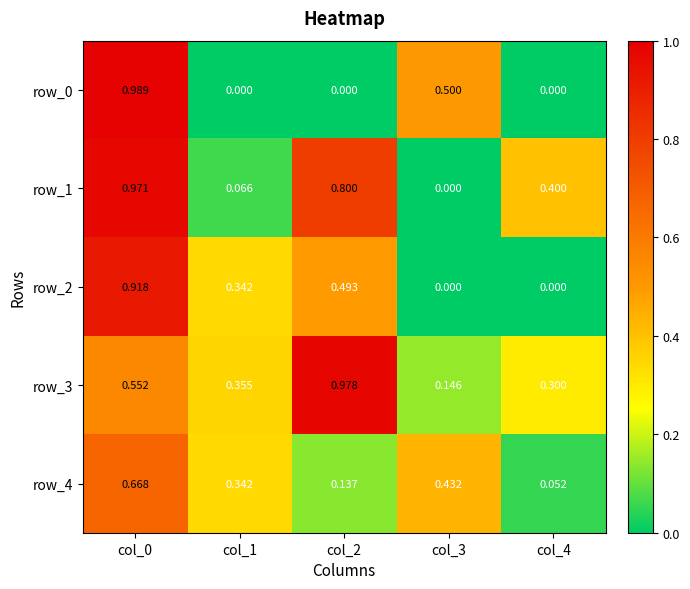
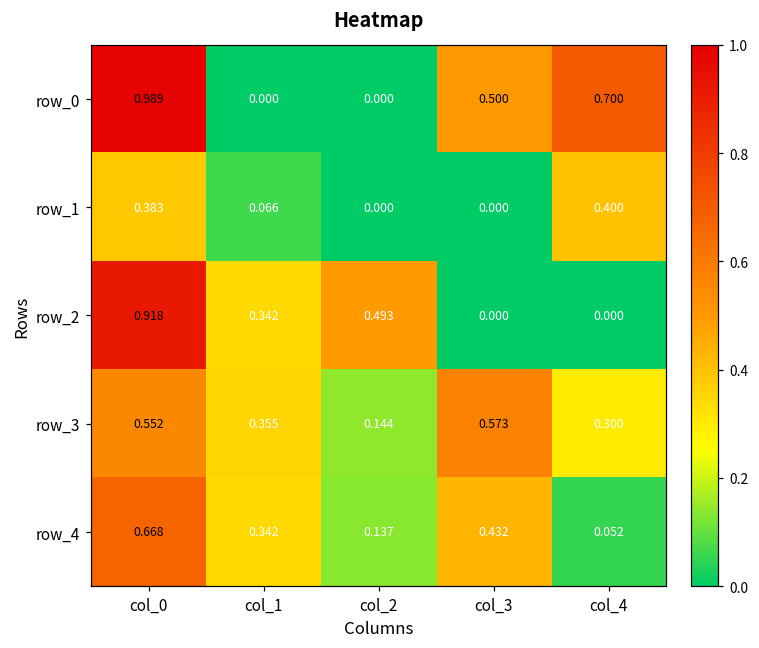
  {
    "row_0": {
      "col_0": 0.989,
      "col_1": 0.000,
      "col_2": 0.000,
      "col_3": 0.500,
-     "col_4": 0.000
+     "col_4": 0.700
    },
    "row_1": {
-     "col_0": 0.971,
+     "col_0": 0.383,
      "col_1": 0.066,
-     "col_2": 0.800,
+     "col_2": 0.000,
      "col_3": 0.000,
      "col_4": 0.400
    },
    "row_2": {
      "col_0": 0.918,
      "col_1": 0.342,
      "col_2": 0.493,
      "col_3": 0.000,
      "col_4": 0.000
    },
    "row_3": {
      "col_0": 0.552,
      "col_1": 0.355,
-     "col_2": 0.978,
-     "col_3": 0.146,
+     "col_2": 0.144,
+     "col_3": 0.573,
      "col_4": 0.300
    },
    "row_4": {
      "col_0": 0.668,
      "col_1": 0.342,
      "col_2": 0.137,
      "col_3": 0.432,
      "col_4": 0.052
    }
  }
